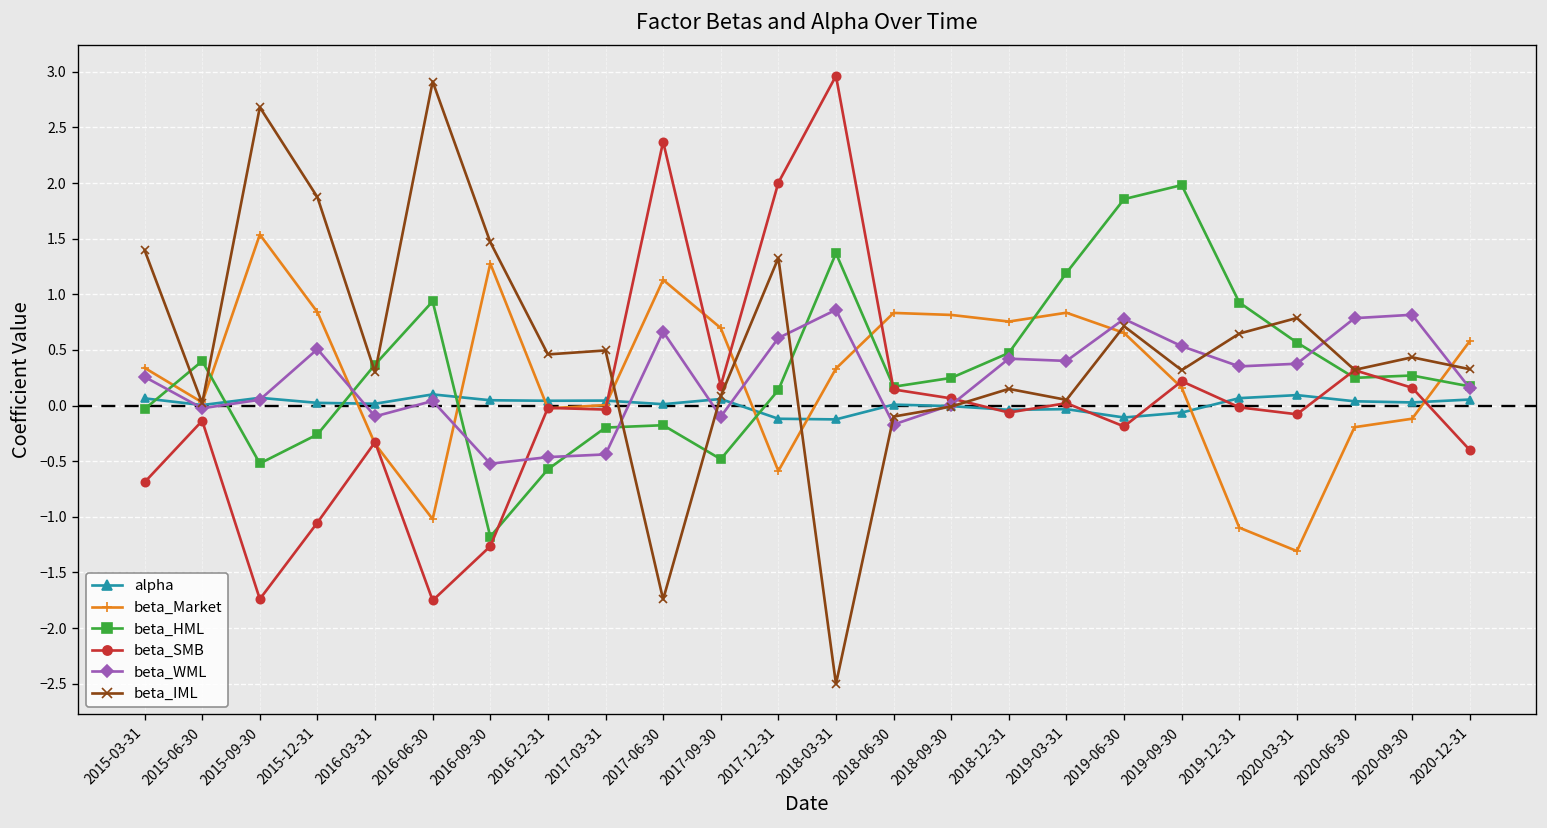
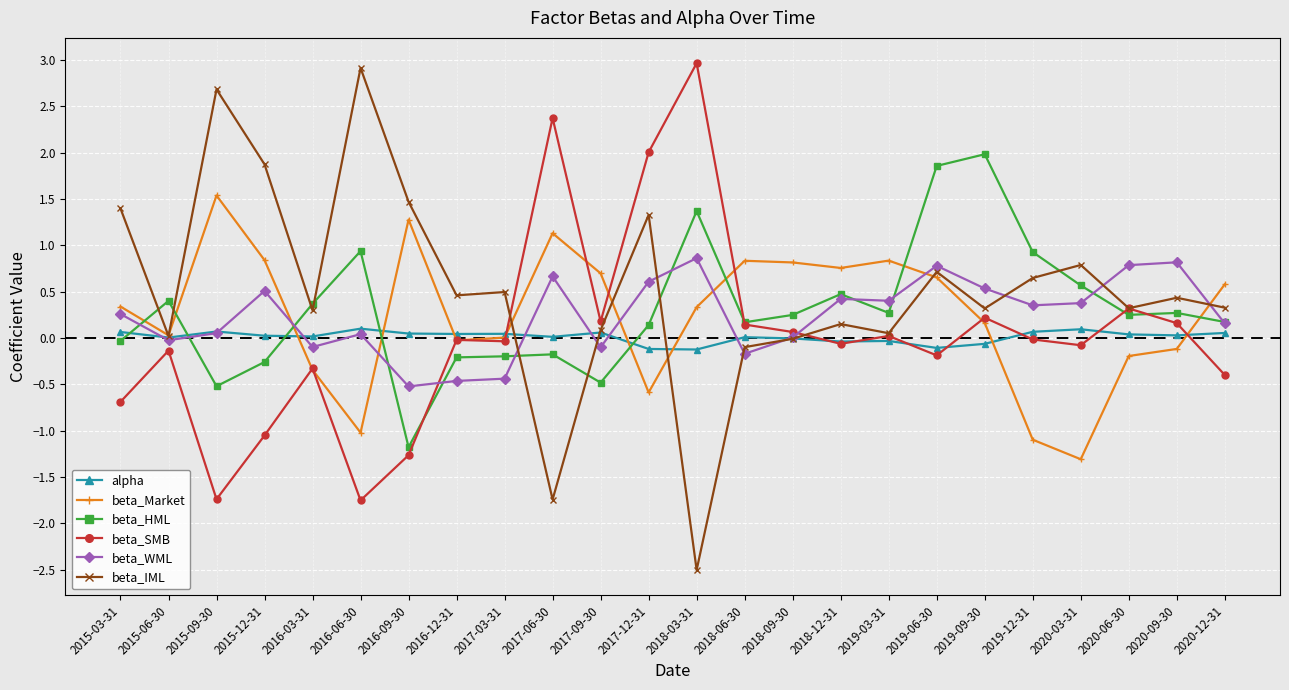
  {
    "alpha": {
      "2015-03-31": 0.1,
      "2015-12-31": 0.0,
      "2016-03-31": 0.0,
      "2016-06-30": 0.1,
      "2016-09-30": 0.0,
      "2016-12-31": 0.0,
      "2017-03-31": 0.0,
      "2017-06-30": 0.0,
      "2017-12-31": -0.1,
      "2018-03-31": -0.1,
      "2018-06-30": 0.0,
      "2019-03-31": 0.0,
      "2019-06-30": -0.1,
      "2019-09-30": -0.1,
      "2019-12-31": 0.1,
      "2020-03-31": 0.1,
      "2020-06-30": 0.0,
      "2020-09-30": 0.0,
      "2020-12-31": 0.1
    },
    "beta_Market": {
      "2015-03-31": 0.3,
      "2015-09-30": 1.5,
      "2015-12-31": 0.8,
      "2016-06-30": -1.0,
      "2016-09-30": 1.3,
      "2017-03-31": 0.0,
      "2017-06-30": 1.1,
      "2017-09-30": 0.7,
      "2017-12-31": -0.6,
      "2018-03-31": 0.3,
      "2018-06-30": 0.8,
      "2018-09-30": 0.8,
      "2018-12-31": 0.8,
      "2019-03-31": 0.8,
      "2019-06-30": 0.7,
      "2019-09-30": 0.2,
      "2019-12-31": -1.1,
      "2020-03-31": -1.3,
      "2020-06-30": -0.2,
      "2020-09-30": -0.1,
      "2020-12-31": 0.6
    },
    "beta_HML": {
      "2015-03-31": 0.0,
      "2015-06-30": 0.4,
      "2015-09-30": -0.5,
      "2015-12-31": -0.3,
      "2016-03-31": 0.4,
      "2016-06-30": 0.9,
      "2016-09-30": -1.2,
-     "2016-12-31": -0.6,
+     "2016-12-31": -0.2,
      "2017-03-31": -0.2,
      "2017-06-30": -0.2,
      "2017-09-30": -0.5,
      "2017-12-31": 0.1,
      "2018-03-31": 1.4,
      "2018-09-30": 0.2,
      "2018-12-31": 0.5,
-     "2019-03-31": 1.2,
+     "2019-03-31": 0.3,
      "2019-06-30": 1.9,
      "2019-09-30": 2.0,
      "2019-12-31": 0.9,
      "2020-03-31": 0.6,
      "2020-06-30": 0.2,
      "2020-09-30": 0.3
    },
    "beta_SMB": {
      "2015-03-31": -0.7,
      "2015-06-30": -0.1,
      "2015-09-30": -1.7,
      "2015-12-31": -1.1,
      "2016-06-30": -1.8,
      "2016-09-30": -1.3,
      "2017-03-31": 0.0,
      "2017-06-30": 2.4,
      "2017-09-30": 0.2,
      "2017-12-31": 2.0,
      "2018-03-31": 3.0,
      "2018-09-30": 0.1,
      "2019-03-31": 0.0,
      "2019-06-30": -0.2,
      "2019-09-30": 0.2,
      "2019-12-31": 0.0,
      "2020-03-31": -0.1,
      "2020-09-30": 0.2,
      "2020-12-31": -0.4
    },
    "beta_WML": {
      "2015-03-31": 0.3,
      "2015-06-30": 0.0,
      "2015-12-31": 0.5,
      "2016-03-31": -0.1,
      "2016-06-30": 0.0,
      "2016-09-30": -0.5,
      "2016-12-31": -0.5,
      "2017-03-31": -0.4,
      "2017-06-30": 0.7,
      "2017-09-30": -0.1,
      "2017-12-31": 0.6,
      "2018-03-31": 0.9,
      "2018-06-30": -0.2,
      "2018-12-31": 0.4,
      "2019-03-31": 0.4,
      "2019-06-30": 0.8,
      "2019-09-30": 0.5,
      "2019-12-31": 0.4,
      "2020-03-31": 0.4,
      "2020-06-30": 0.8,
      "2020-09-30": 0.8
    },
    "beta_IML": {
      "2015-03-31": 1.4,
      "2015-09-30": 2.7,
      "2015-12-31": 1.9,
      "2016-03-31": 0.3,
      "2016-06-30": 2.9,
      "2016-09-30": 1.5,
      "2016-12-31": 0.5,
      "2017-03-31": 0.5,
      "2017-06-30": -1.7,
      "2017-12-31": 1.3,
      "2018-03-31": -2.5,
      "2018-06-30": -0.1,
      "2018-12-31": 0.1,
      "2019-03-31": 0.1,
      "2019-06-30": 0.7,
      "2019-09-30": 0.3,
      "2019-12-31": 0.6,
      "2020-03-31": 0.8,
      "2020-09-30": 0.4,
      "2020-12-31": 0.3
    }
  }
